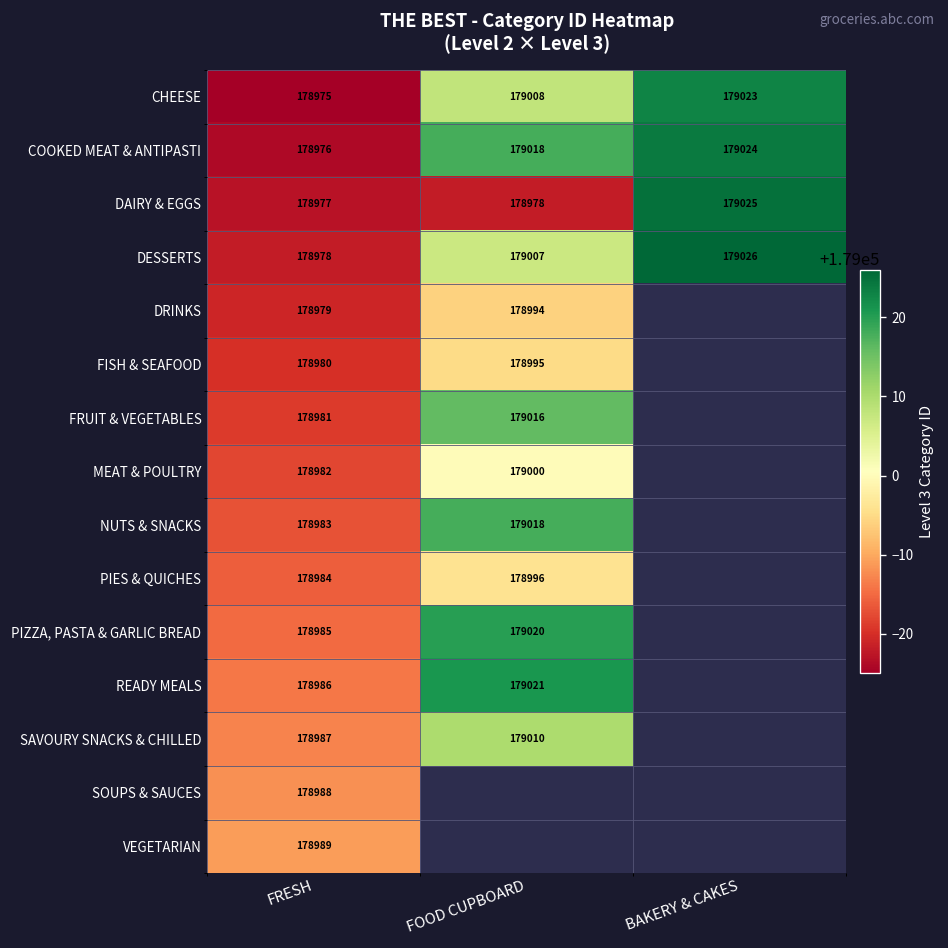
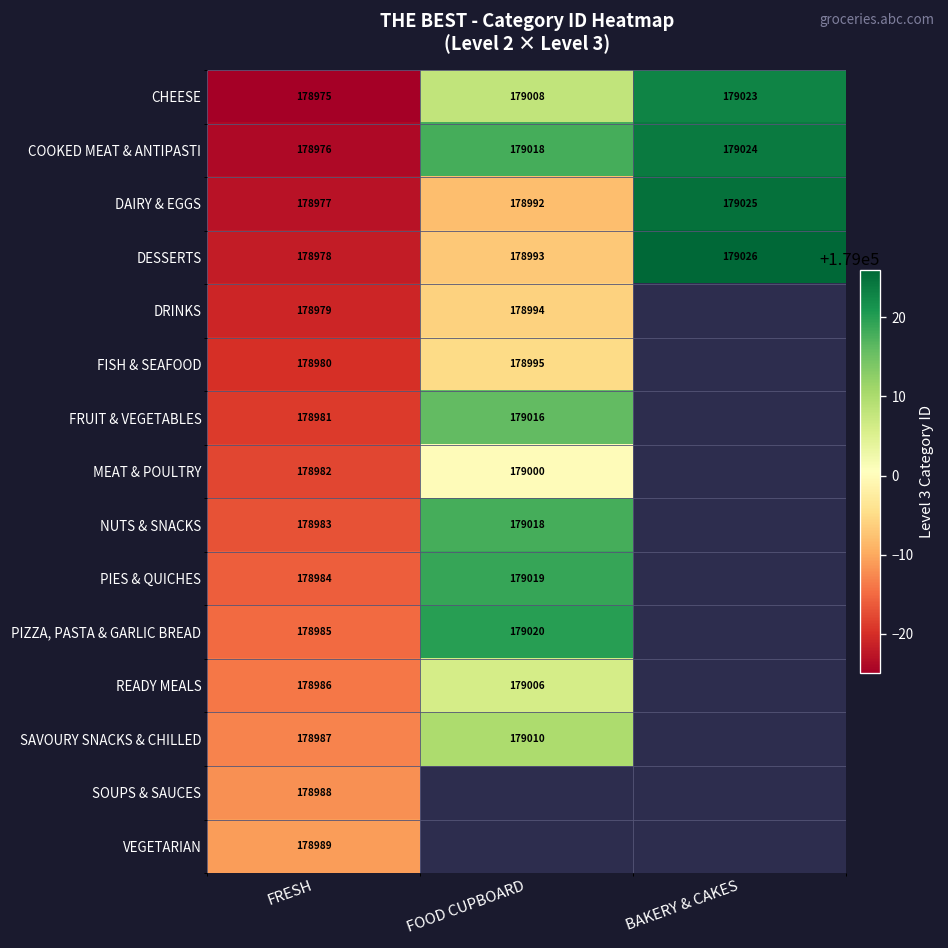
  {
    "CHEESE": {
      "FRESH": 178975,
      "FOOD CUPBOARD": 179008,
      "BAKERY & CAKES": 179023
    },
    "COOKED MEAT & ANTIPASTI": {
      "FRESH": 178976,
      "FOOD CUPBOARD": 179018,
      "BAKERY & CAKES": 179024
    },
    "DAIRY & EGGS": {
      "FRESH": 178977,
-     "FOOD CUPBOARD": 178978,
+     "FOOD CUPBOARD": 178992,
      "BAKERY & CAKES": 179025
    },
    "DESSERTS": {
      "FRESH": 178978,
-     "FOOD CUPBOARD": 179007,
+     "FOOD CUPBOARD": 178993,
      "BAKERY & CAKES": 179026
    },
    "DRINKS": {
      "FRESH": 178979,
      "FOOD CUPBOARD": 178994
    },
    "FISH & SEAFOOD": {
      "FRESH": 178980,
      "FOOD CUPBOARD": 178995
    },
    "FRUIT & VEGETABLES": {
      "FRESH": 178981,
      "FOOD CUPBOARD": 179016
    },
    "MEAT & POULTRY": {
      "FRESH": 178982,
      "FOOD CUPBOARD": 179000
    },
    "NUTS & SNACKS": {
      "FRESH": 178983,
      "FOOD CUPBOARD": 179018
    },
    "PIES & QUICHES": {
      "FRESH": 178984,
-     "FOOD CUPBOARD": 178996
+     "FOOD CUPBOARD": 179019
    },
    "PIZZA, PASTA & GARLIC BREAD": {
      "FRESH": 178985,
      "FOOD CUPBOARD": 179020
    },
    "READY MEALS": {
      "FRESH": 178986,
-     "FOOD CUPBOARD": 179021
+     "FOOD CUPBOARD": 179006
    },
    "SAVOURY SNACKS & CHILLED": {
      "FRESH": 178987,
      "FOOD CUPBOARD": 179010
    },
    "SOUPS & SAUCES": {
      "FRESH": 178988
    },
    "VEGETARIAN": {
      "FRESH": 178989
    }
  }
